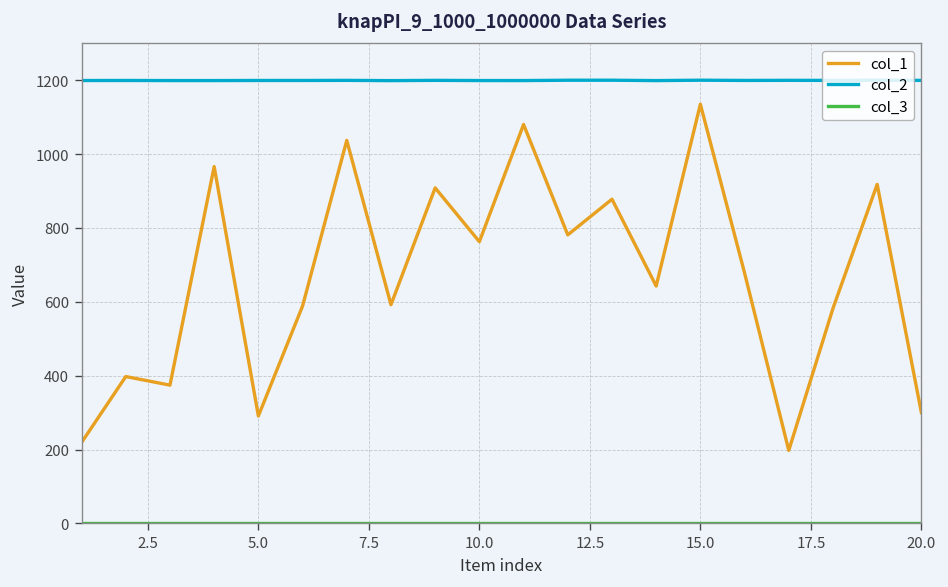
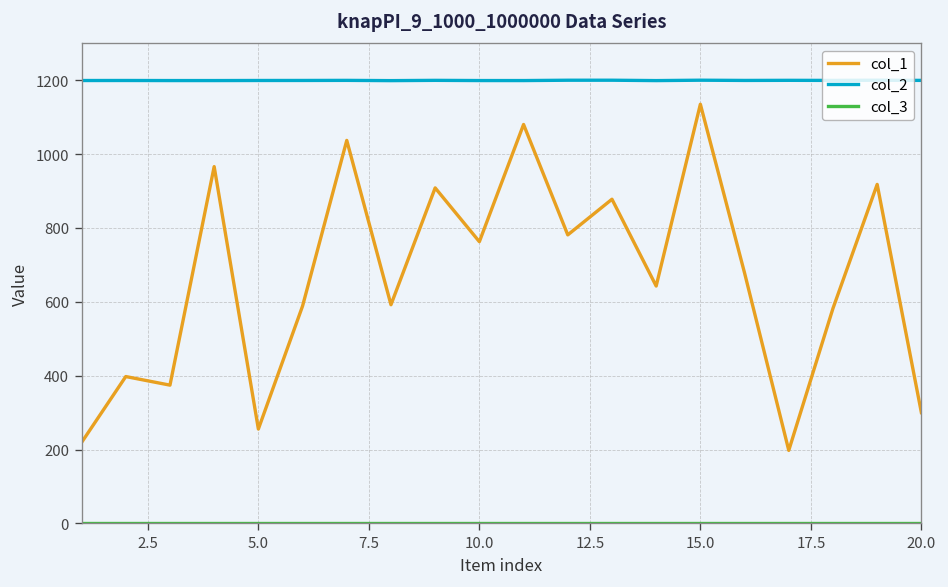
  {
    "col_1": {
-     "5.0": 290,
+     "5.0": 260,
      "10.0": 760,
      "15.0": 1130,
      "20.0": 300
    },
    "col_2": {
      "5.0": 1200,
      "10.0": 1200,
      "15.0": 1200,
      "20.0": 1200
    },
    "col_3": {
      "5.0": 0,
      "10.0": 0,
      "15.0": 0,
      "20.0": 0
    }
  }
